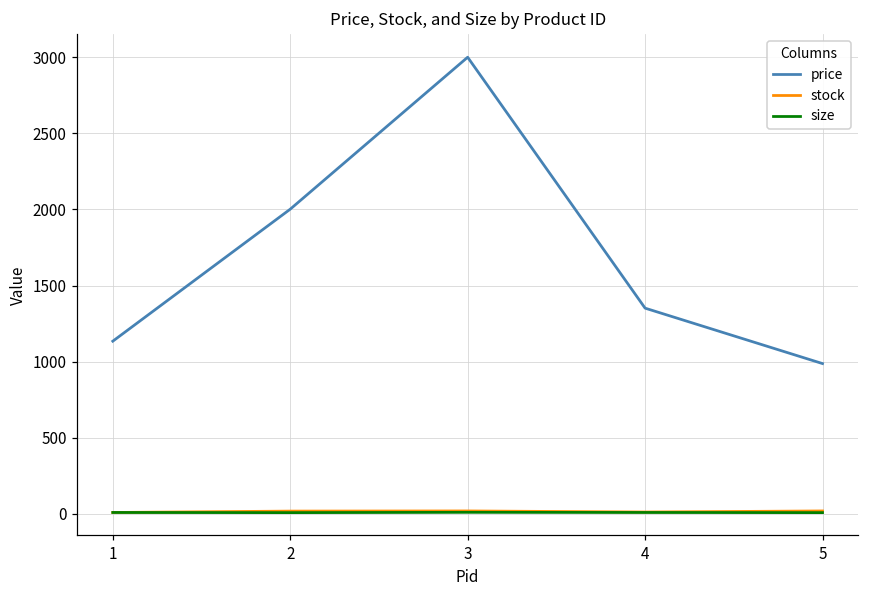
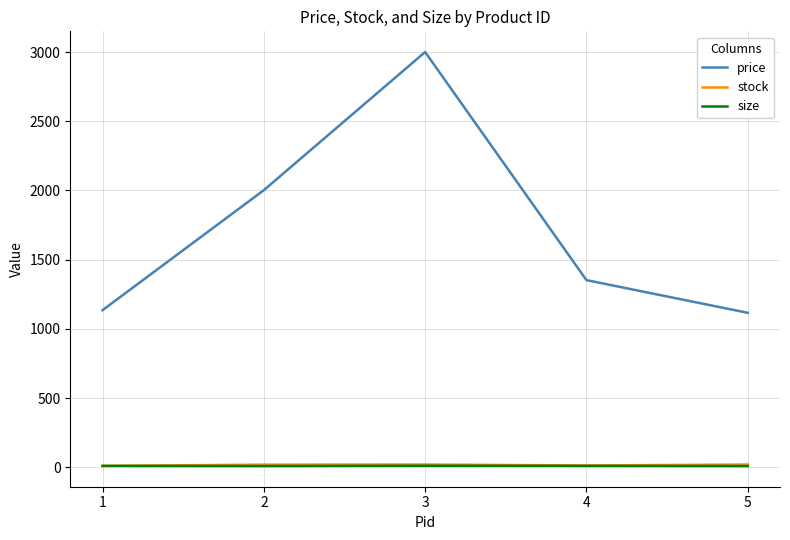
  {
    "price": {
      "1": 1140,
      "2": 2000,
      "3": 3000,
      "4": 1350,
-     "5": 990
+     "5": 1120
    }
  }
